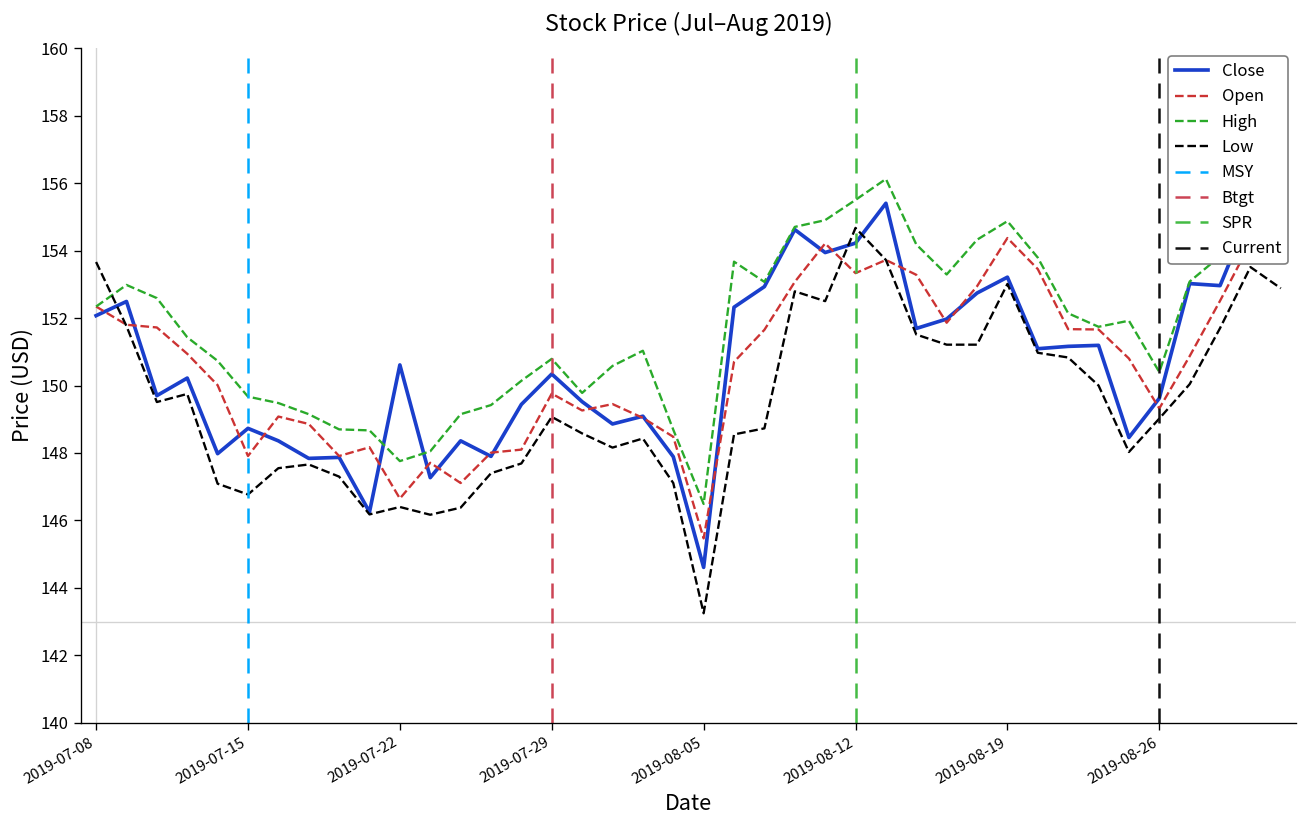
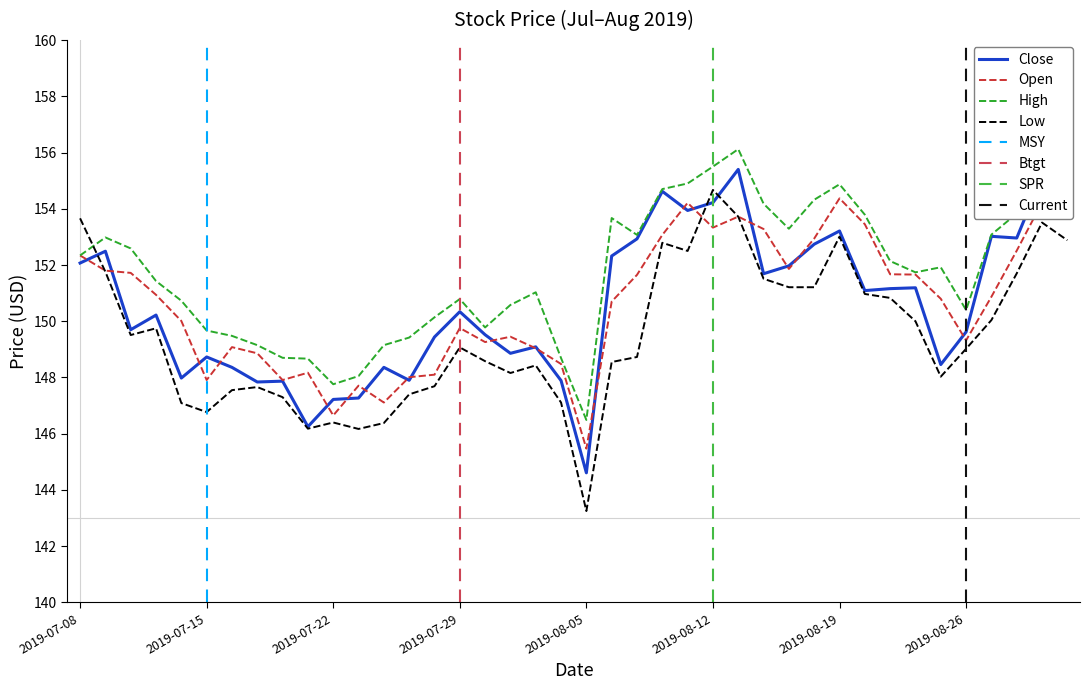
  {
    "Close": {
      "2019-07-08": 152.1,
      "2019-07-15": 148.7,
-     "2019-07-22": 150.6,
+     "2019-07-22": 147.2,
      "2019-07-29": 150.3,
      "2019-08-05": 144.6,
      "2019-08-12": 154.2,
      "2019-08-19": 153.2,
      "2019-08-26": 149.6
    },
    "Open": {
      "2019-07-15": 147.9,
      "2019-07-22": 146.7,
      "2019-07-29": 149.8,
      "2019-08-05": 145.5,
      "2019-08-12": 153.3,
      "2019-08-19": 154.4,
      "2019-08-26": 149.3
    },
    "High": {
      "2019-07-15": 149.7,
      "2019-07-22": 147.8,
      "2019-07-29": 150.8,
      "2019-08-05": 146.5,
      "2019-08-12": 155.5,
      "2019-08-19": 154.9,
      "2019-08-26": 150.4
    },
    "Low": {
      "2019-07-08": 153.7,
      "2019-07-15": 146.8,
      "2019-07-22": 146.4,
      "2019-07-29": 149.1,
      "2019-08-05": 143.3,
      "2019-08-12": 154.7,
      "2019-08-19": 153.0,
      "2019-08-26": 149.0
    }
  }
